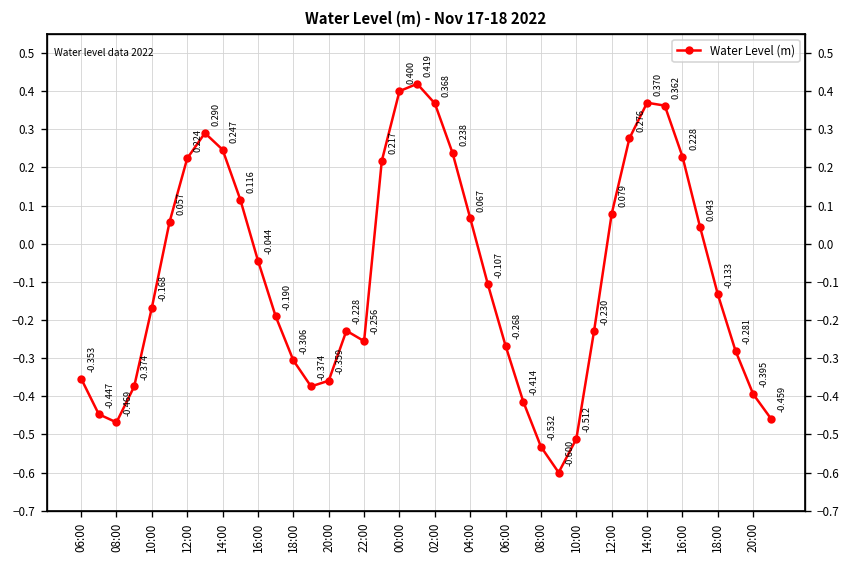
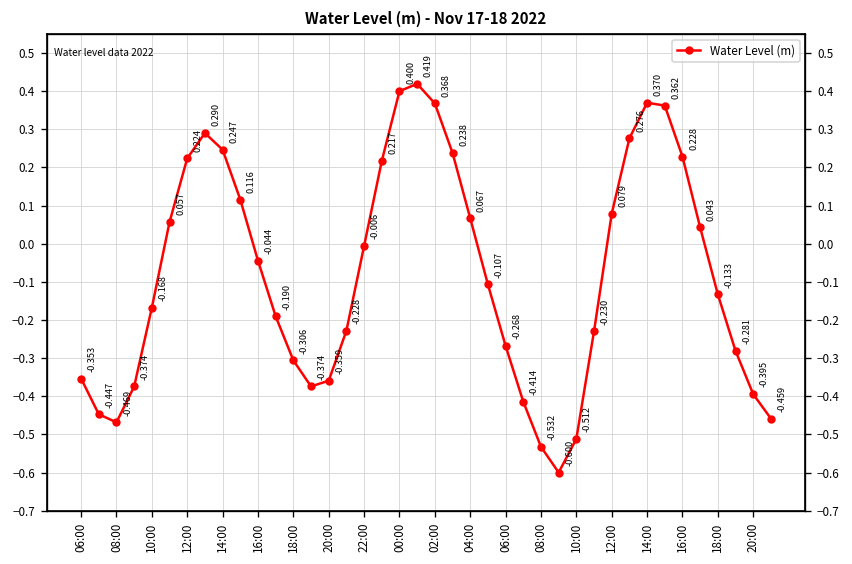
  {
-   "22:00": -0.256,
+   "22:00": -0.006,
    "02:00": 0.368,
    "04:00": 0.067
  }
